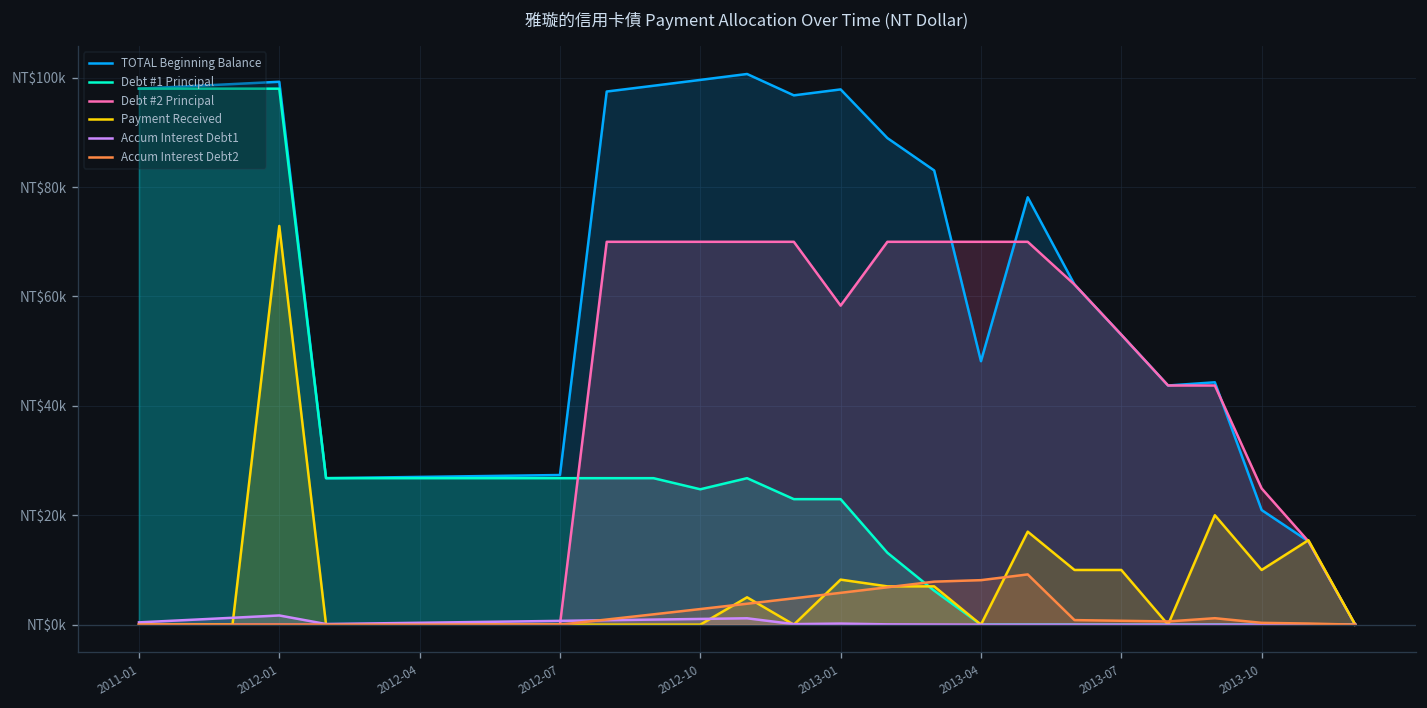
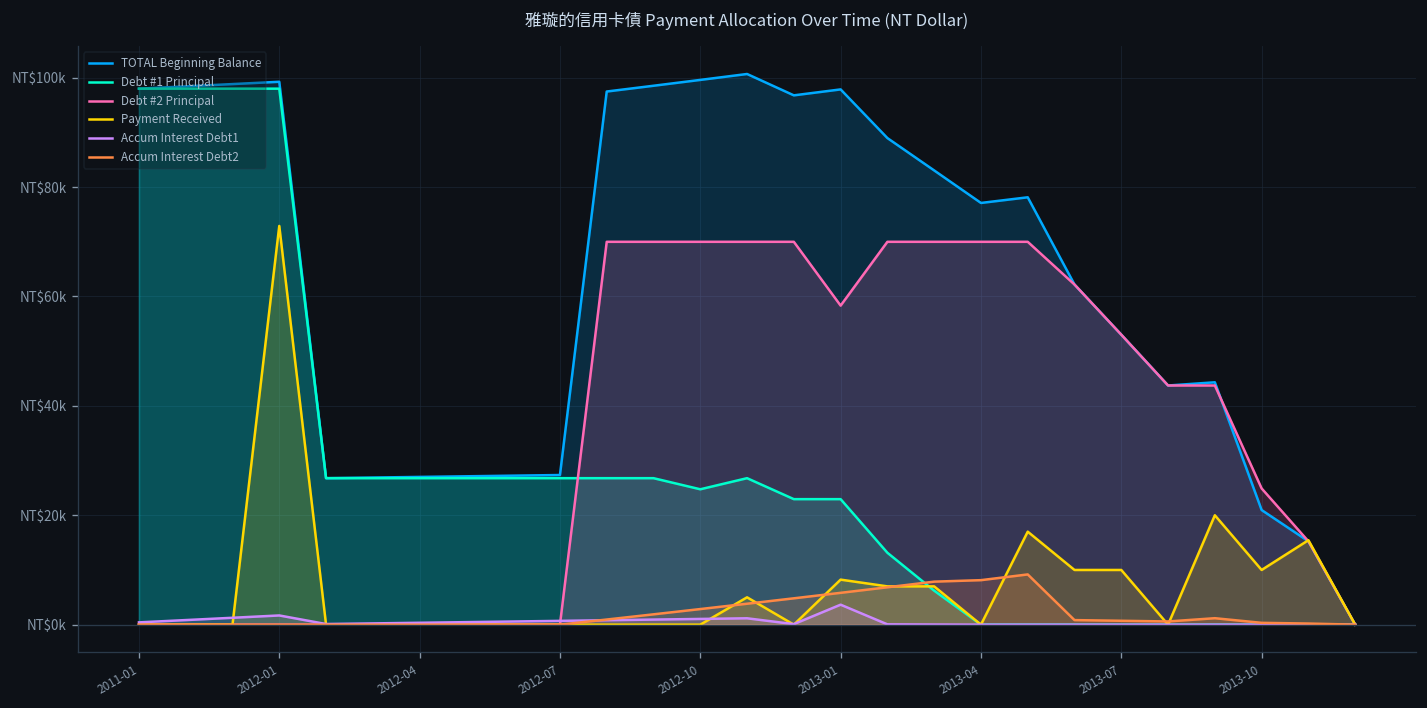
  {
    "TOTAL Beginning Balance": {
      "2012-01": "NT$99000",
      "2012-07": "NT$27000",
      "2012-10": "NT$100000",
      "2013-01": "NT$98000",
-     "2013-04": "NT$48000",
+     "2013-04": "NT$77000",
      "2013-10": "NT$21000"
    },
    "Debt #1 Principal": {
      "2012-01": "NT$98000",
      "2012-07": "NT$27000",
      "2012-10": "NT$25000",
      "2013-01": "NT$23000"
    },
    "Debt #2 Principal": {
      "2012-10": "NT$70000",
      "2013-01": "NT$58000",
      "2013-04": "NT$70000",
      "2013-10": "NT$25000"
    },
    "Payment Received": {
      "2012-01": "NT$73000",
      "2012-10": "NT$0",
      "2013-01": "NT$8000",
      "2013-07": "NT$10000",
      "2013-10": "NT$10000"
    },
    "Accum Interest Debt1": {
      "2012-01": "NT$2000",
      "2012-07": "NT$1000",
      "2012-10": "NT$1000",
-     "2013-01": "NT$0"
+     "2013-01": "NT$4000"
    },
    "Accum Interest Debt2": {
      "2012-10": "NT$3000",
      "2013-01": "NT$6000",
      "2013-04": "NT$8000",
      "2013-07": "NT$1000"
    }
  }
